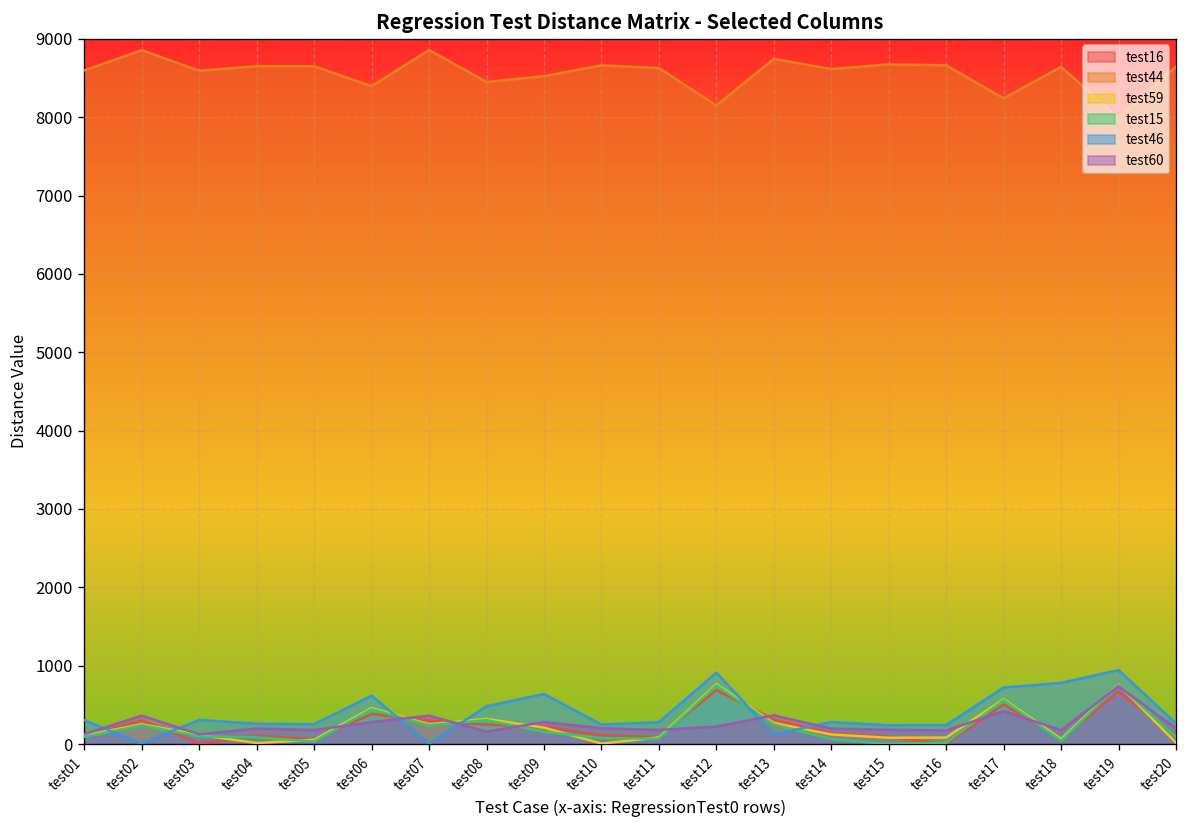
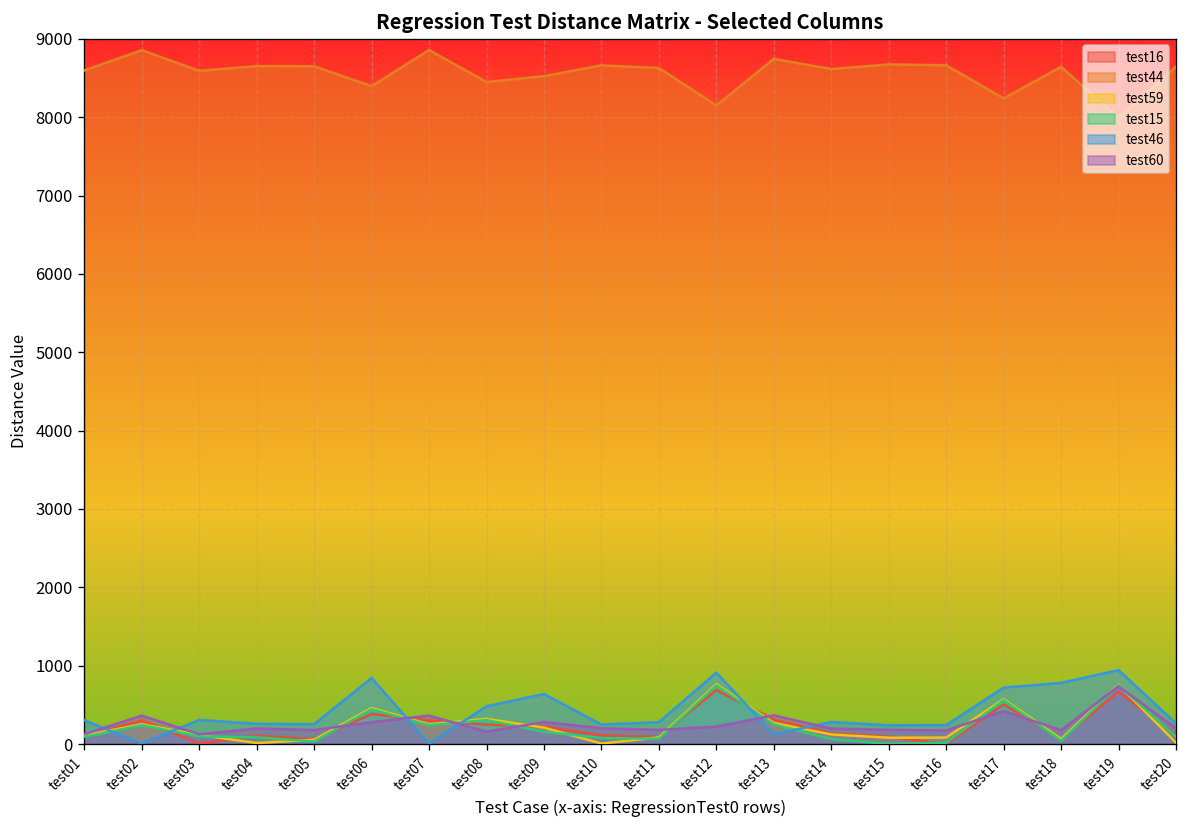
  {
    "test15": {
      "test09": 200,
      "test14": 100,
      "test15": 0
    },
    "test46": {
      "test01": 300,
      "test02": 0,
      "test03": 300,
      "test04": 300,
      "test05": 300,
-     "test06": 600,
+     "test06": 800,
      "test07": 0,
      "test08": 500,
      "test09": 600,
      "test10": 200,
      "test11": 300,
      "test12": 900,
      "test13": 100,
      "test14": 300,
      "test15": 200,
      "test16": 200,
      "test17": 700,
      "test18": 800,
      "test19": 900,
      "test20": 300
    },
    "test60": {
      "test02": 400,
      "test04": 200,
      "test05": 200,
      "test06": 300,
      "test07": 400,
      "test08": 200,
      "test09": 300,
      "test10": 200,
      "test11": 200,
      "test12": 200,
      "test13": 400,
      "test14": 200,
      "test15": 200,
      "test16": 200,
      "test17": 400,
      "test18": 200,
      "test20": 200
    }
  }
